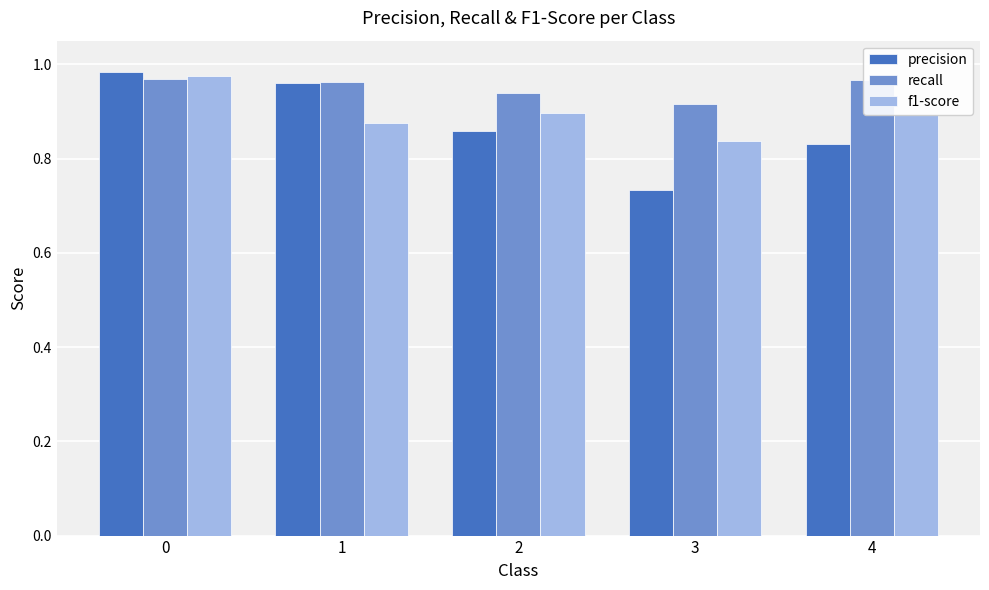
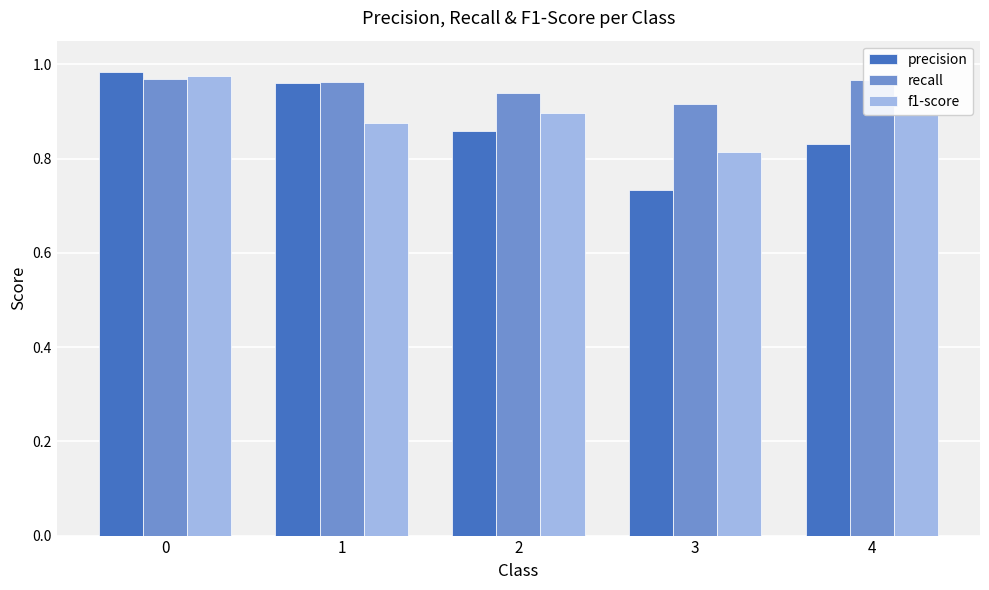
  {
    "f1-score": {
      "0": 0.98,
      "1": 0.87,
      "2": 0.90,
-     "3": 0.84
+     "3": 0.81
    }
  }
